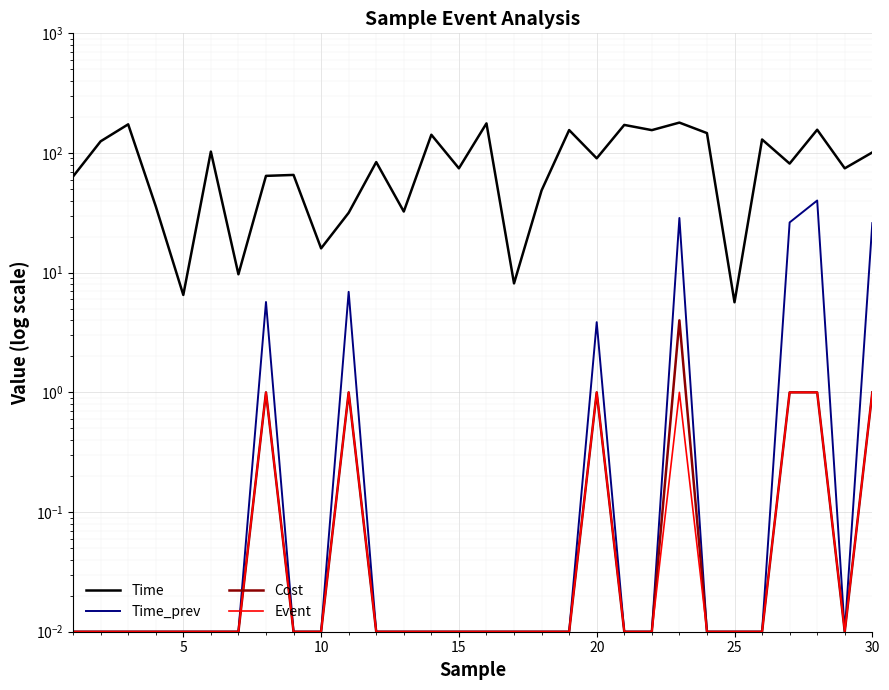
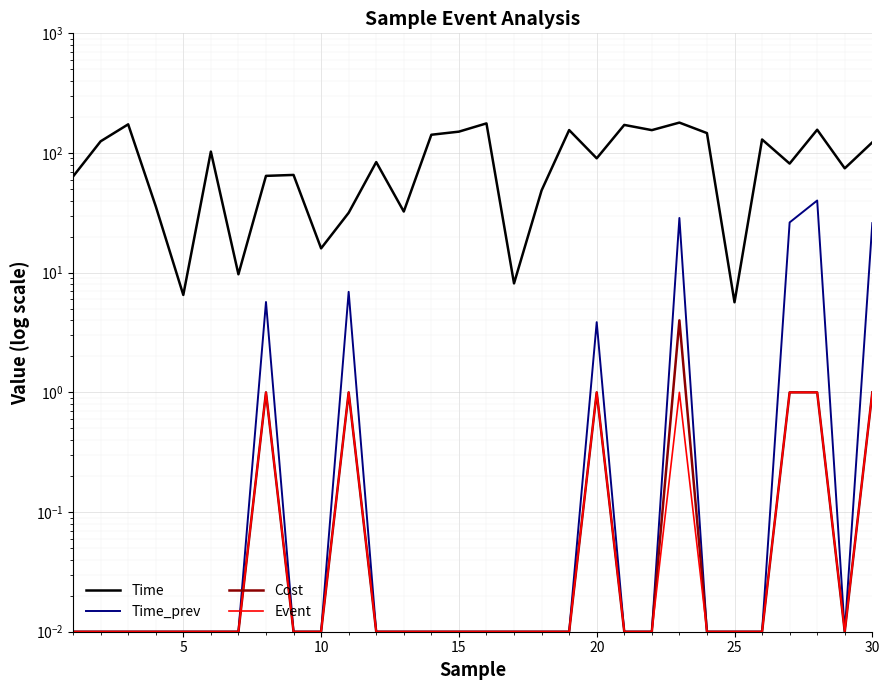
  {
    "Time": {
      "5": 7,
      "10": 16,
-     "15": 70,
+     "15": 150,
      "20": 90,
      "25": 6,
-     "30": 100
+     "30": 120
    },
    "Time_prev": {
      "20": 4,
      "30": 26
    }
  }
